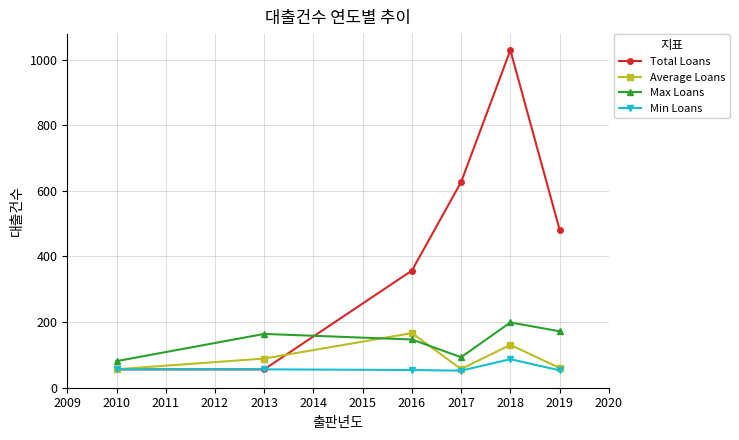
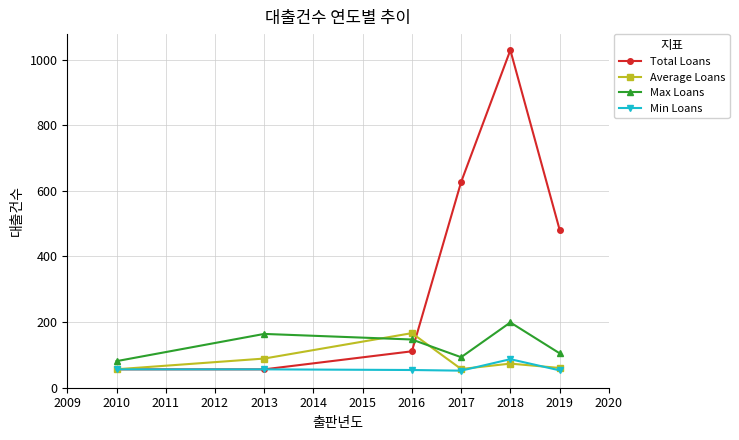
  {
    "Total Loans": {
-     "2016": 360,
+     "2016": 110,
      "2017": 630,
      "2018": 1030,
      "2019": 480
    },
    "Average Loans": {
      "2013": 90,
      "2016": 170,
-     "2018": 130
+     "2018": 70
    },
    "Max Loans": {
      "2010": 80,
      "2013": 160,
      "2016": 150,
      "2017": 90,
      "2018": 200,
-     "2019": 170
+     "2019": 110
    },
    "Min Loans": {
      "2016": 50,
      "2018": 90
    }
  }
